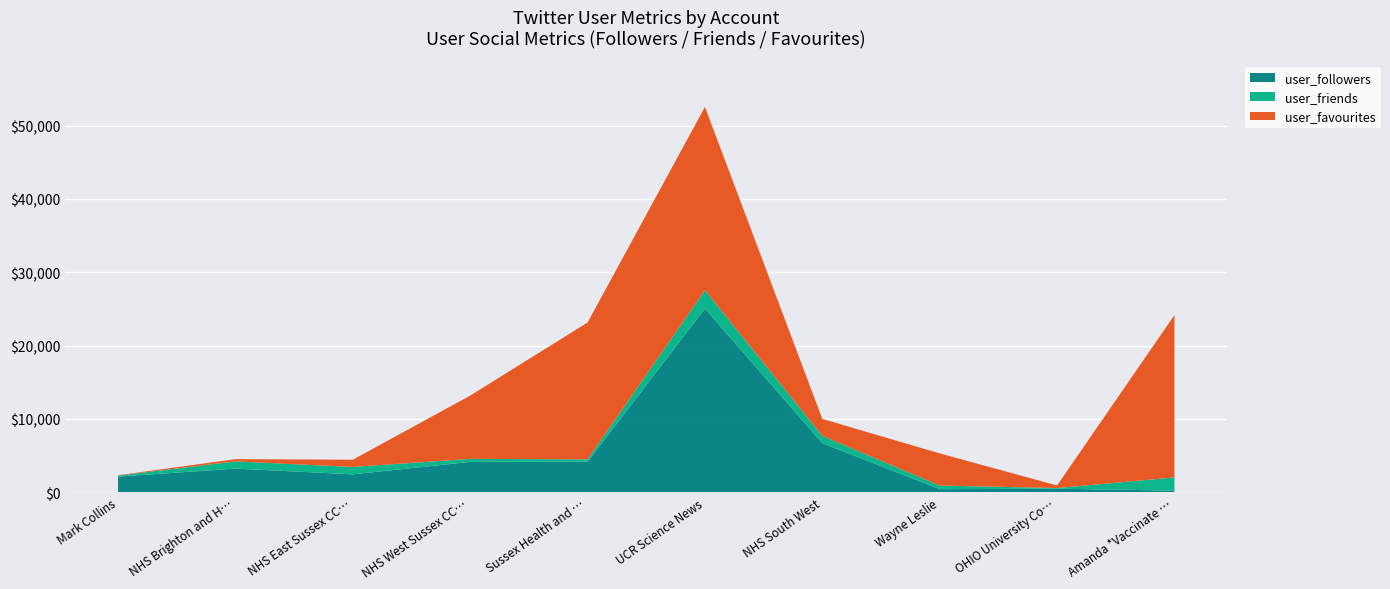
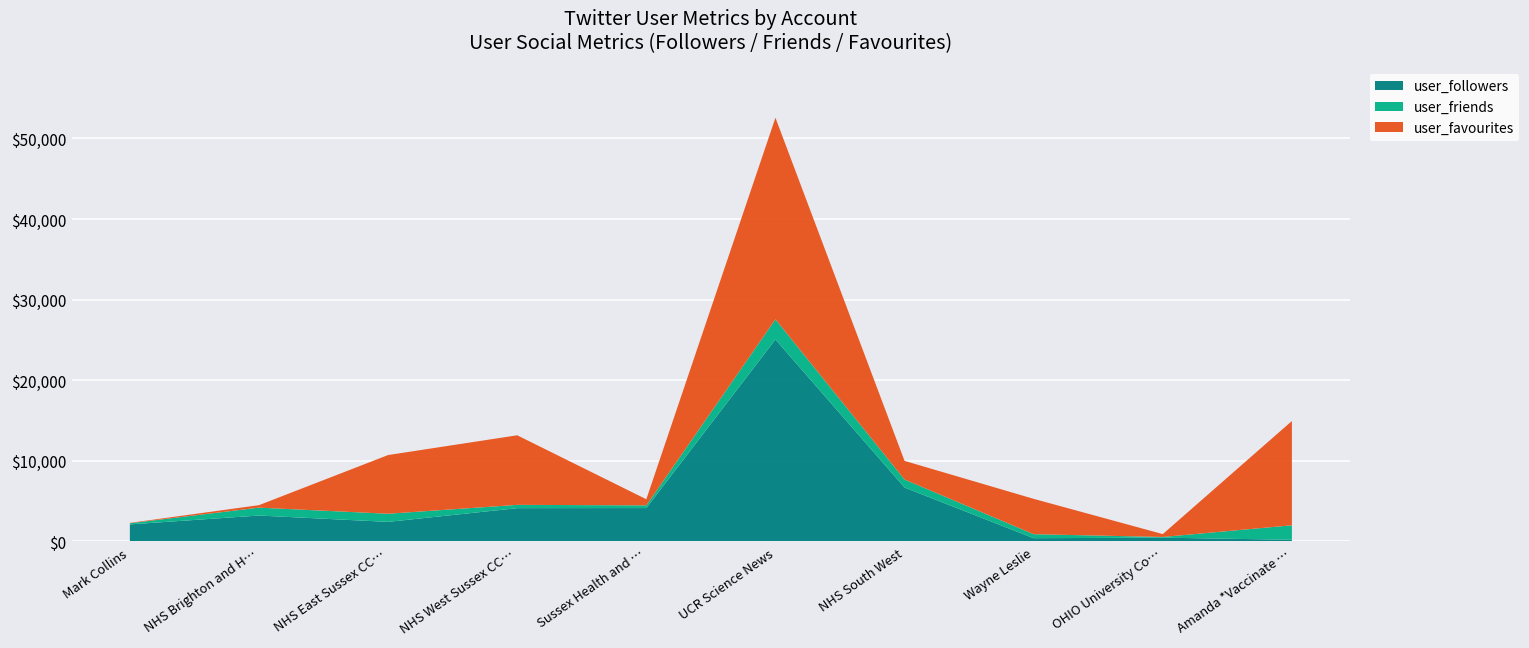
  {
    "user_favourites": {
-     "NHS East Sussex CC…": "$1,000",
+     "NHS East Sussex CC…": "$7,000",
      "NHS West Sussex CC…": "$9,000",
-     "Sussex Health and …": "$19,000",
+     "Sussex Health and …": "$1,000",
      "UCR Science News": "$25,000",
      "NHS South West": "$2,000",
      "Wayne Leslie": "$4,000",
      "OHIO University Co…": "$0",
-     "Amanda *Vaccinate …": "$22,000"
+     "Amanda *Vaccinate …": "$13,000"
    }
  }
